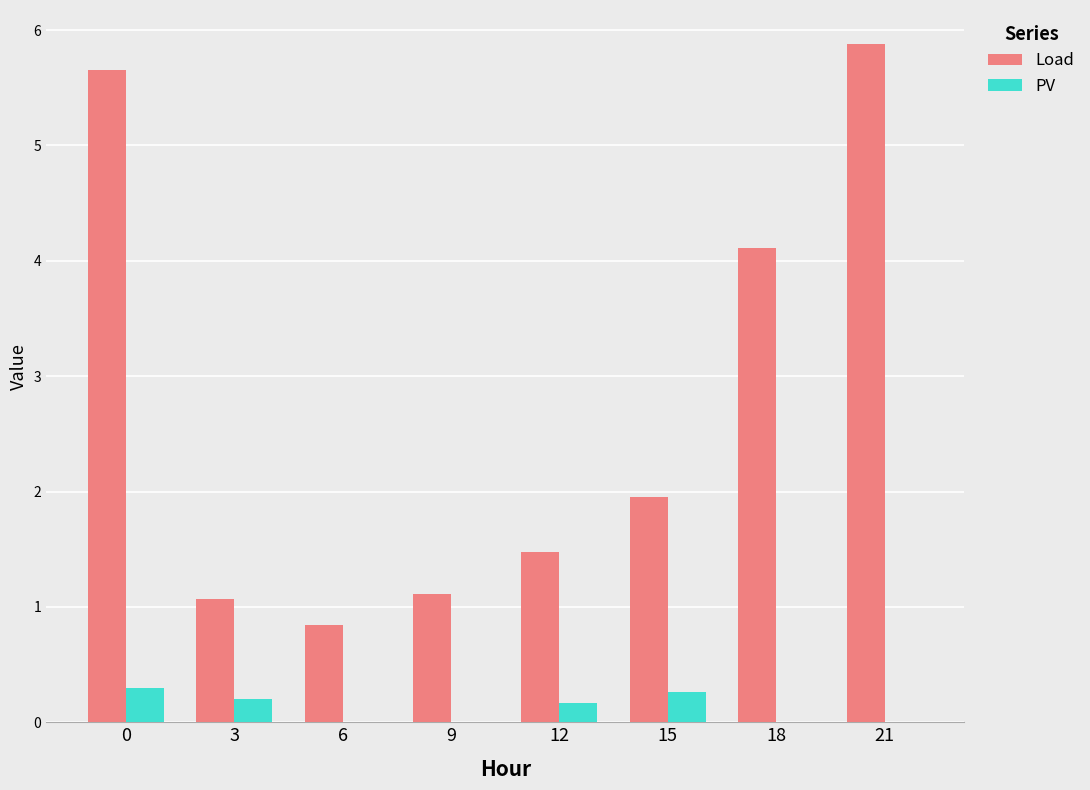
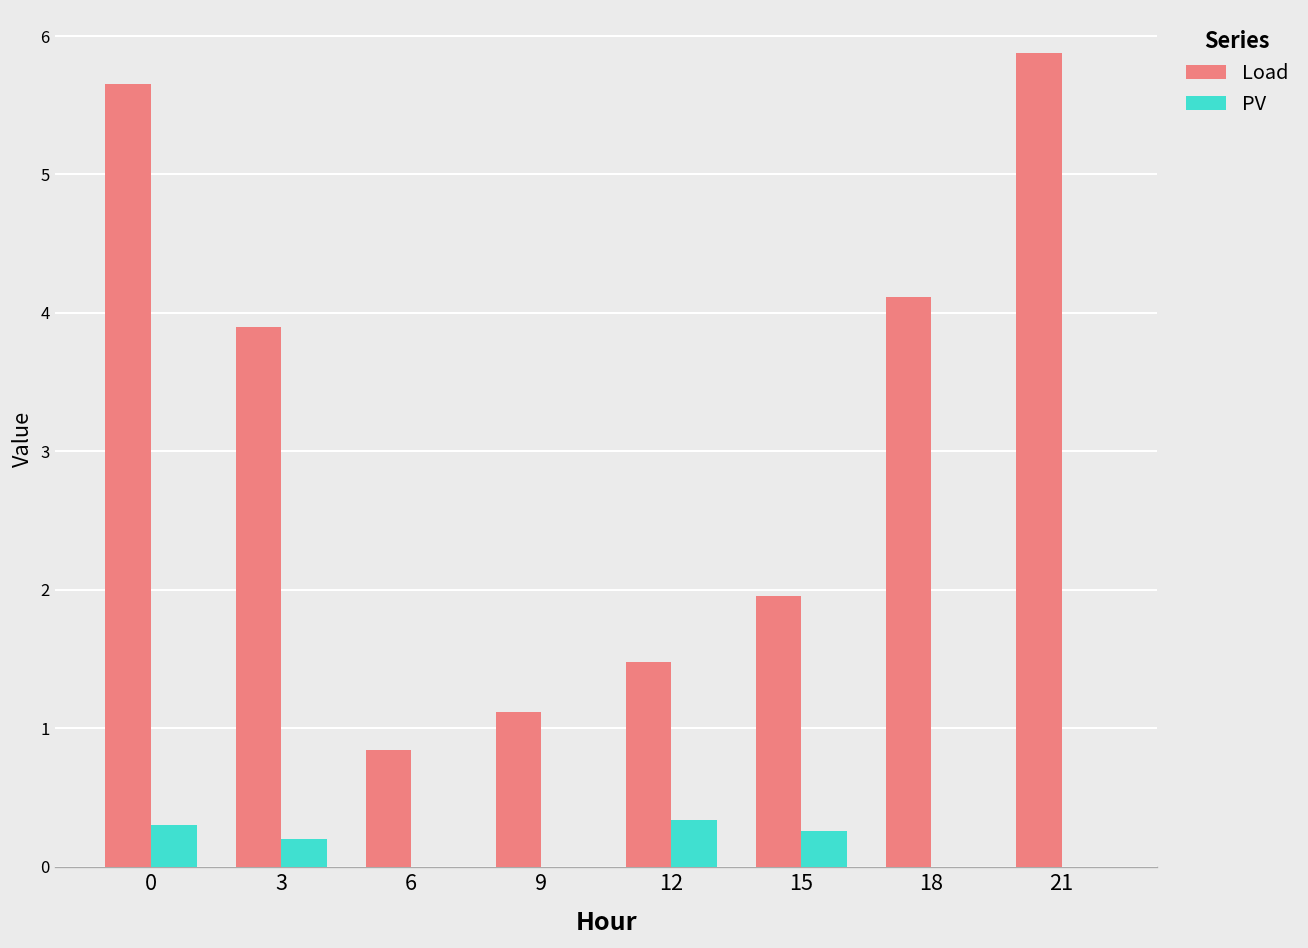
  {
    "Load": {
      "0": 5.65,
-     "3": 1.06,
+     "3": 3.90,
      "6": 0.84,
      "9": 1.12,
      "12": 1.48,
      "15": 1.95,
      "18": 4.11,
      "21": 5.88
    },
    "PV": {
      "0": 0.30,
      "3": 0.20,
      "6": 0.00,
-     "12": 0.16,
+     "12": 0.34,
      "15": 0.26,
      "21": 0.00
    }
  }
